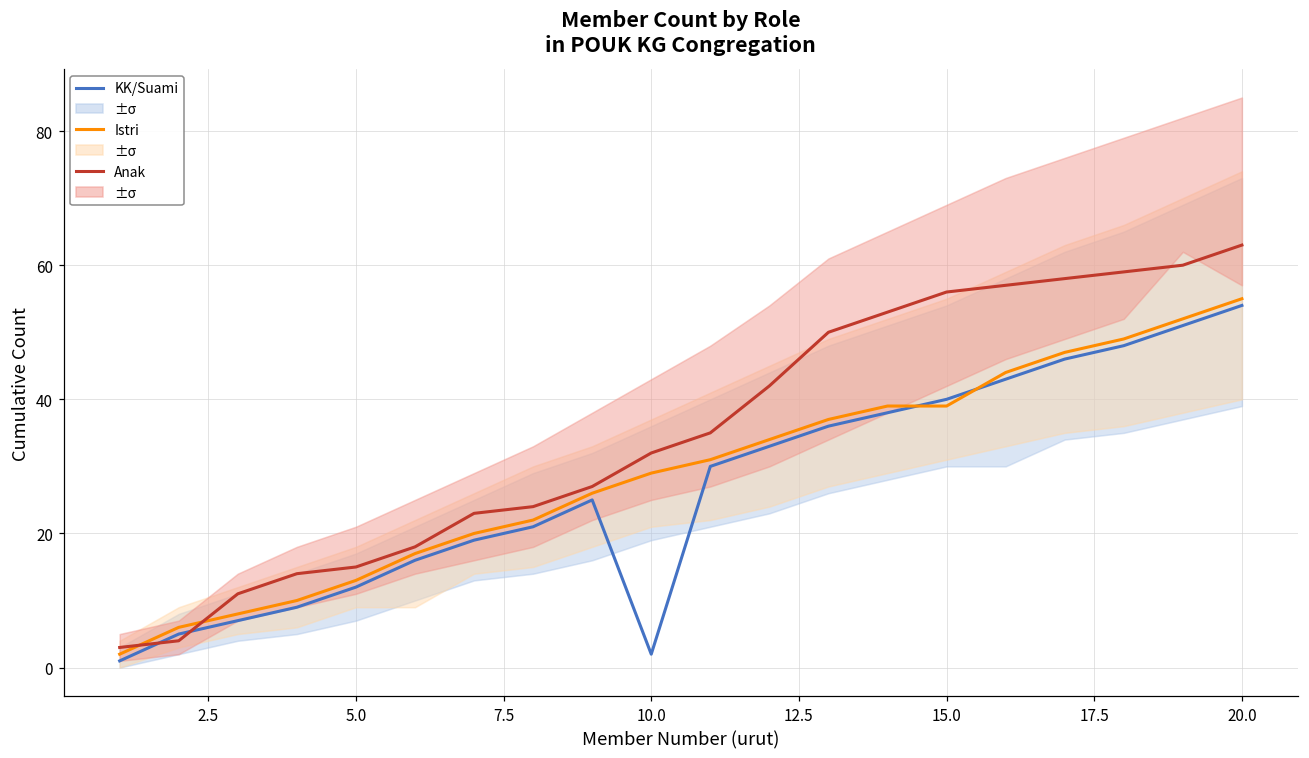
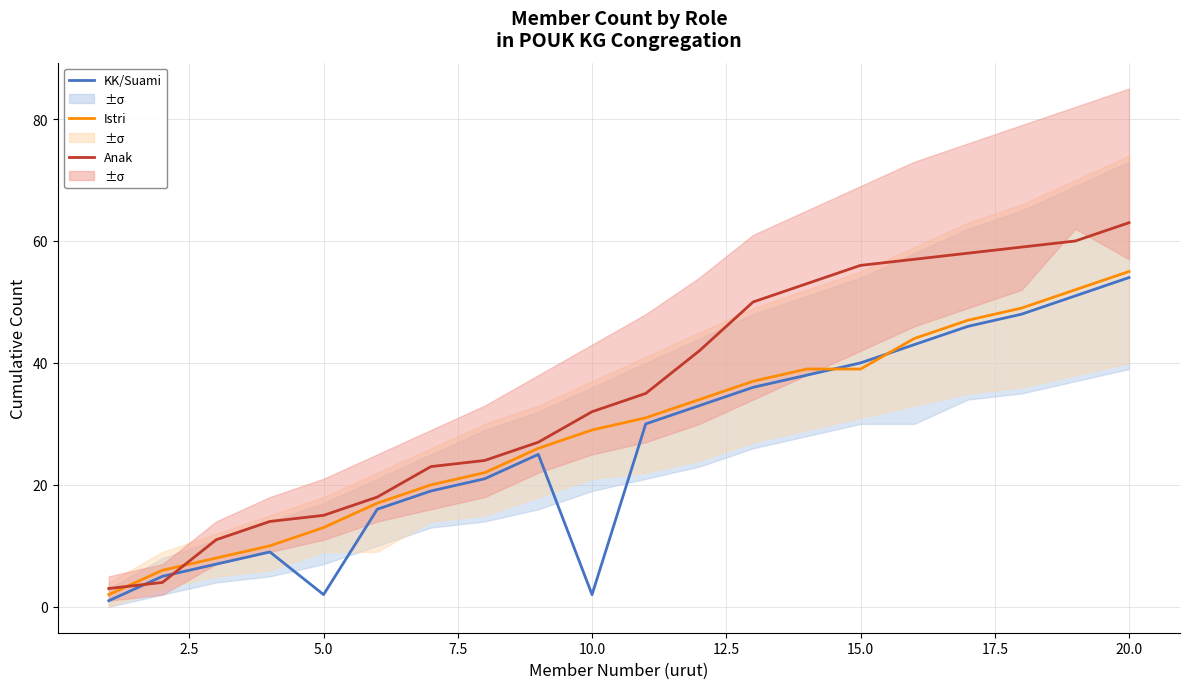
  {
    "KK/Suami": {
-     "5.0": 12,
+     "5.0": 2,
      "10.0": 2,
      "15.0": 40,
      "20.0": 54
    },
    "Istri": {
      "5.0": 13,
      "10.0": 29,
      "15.0": 39,
      "20.0": 55
    },
    "Anak": {
      "5.0": 15,
      "10.0": 32,
      "15.0": 56,
      "20.0": 63
    }
  }
